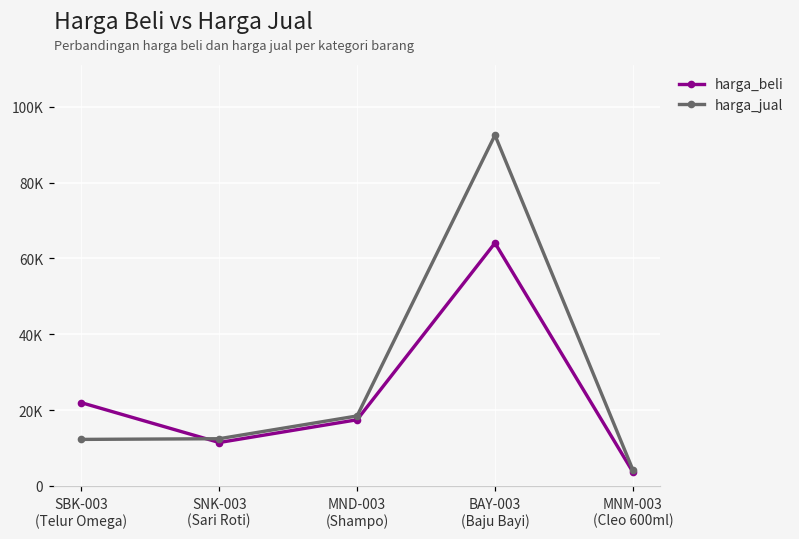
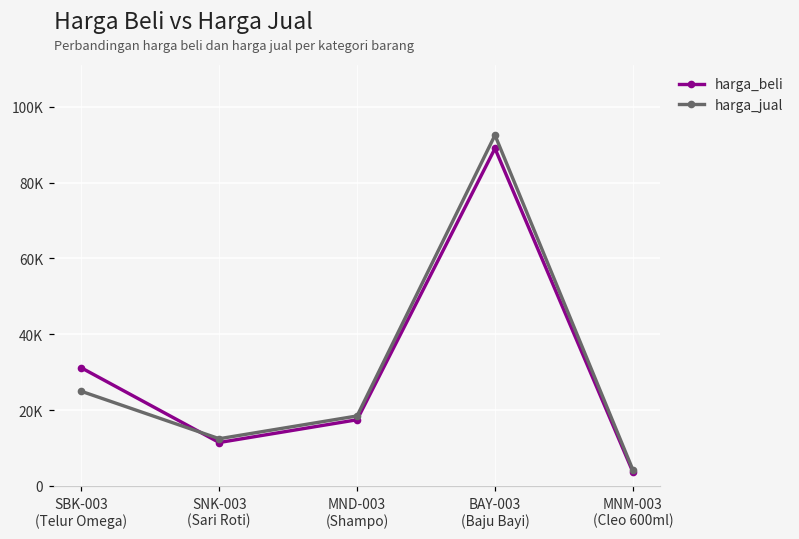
  {
    "harga_beli": {
-     "SBK-003 (Telur Omega)": 22000,
+     "SBK-003 (Telur Omega)": 31000,
      "SNK-003 (Sari Roti)": 12000,
      "MND-003 (Shampo)": 18000,
-     "BAY-003 (Baju Bayi)": 64000
+     "BAY-003 (Baju Bayi)": 89000
    },
    "harga_jual": {
-     "SBK-003 (Telur Omega)": 12000,
+     "SBK-003 (Telur Omega)": 25000,
      "SNK-003 (Sari Roti)": 13000,
      "MND-003 (Shampo)": 19000,
      "BAY-003 (Baju Bayi)": 93000
    }
  }
